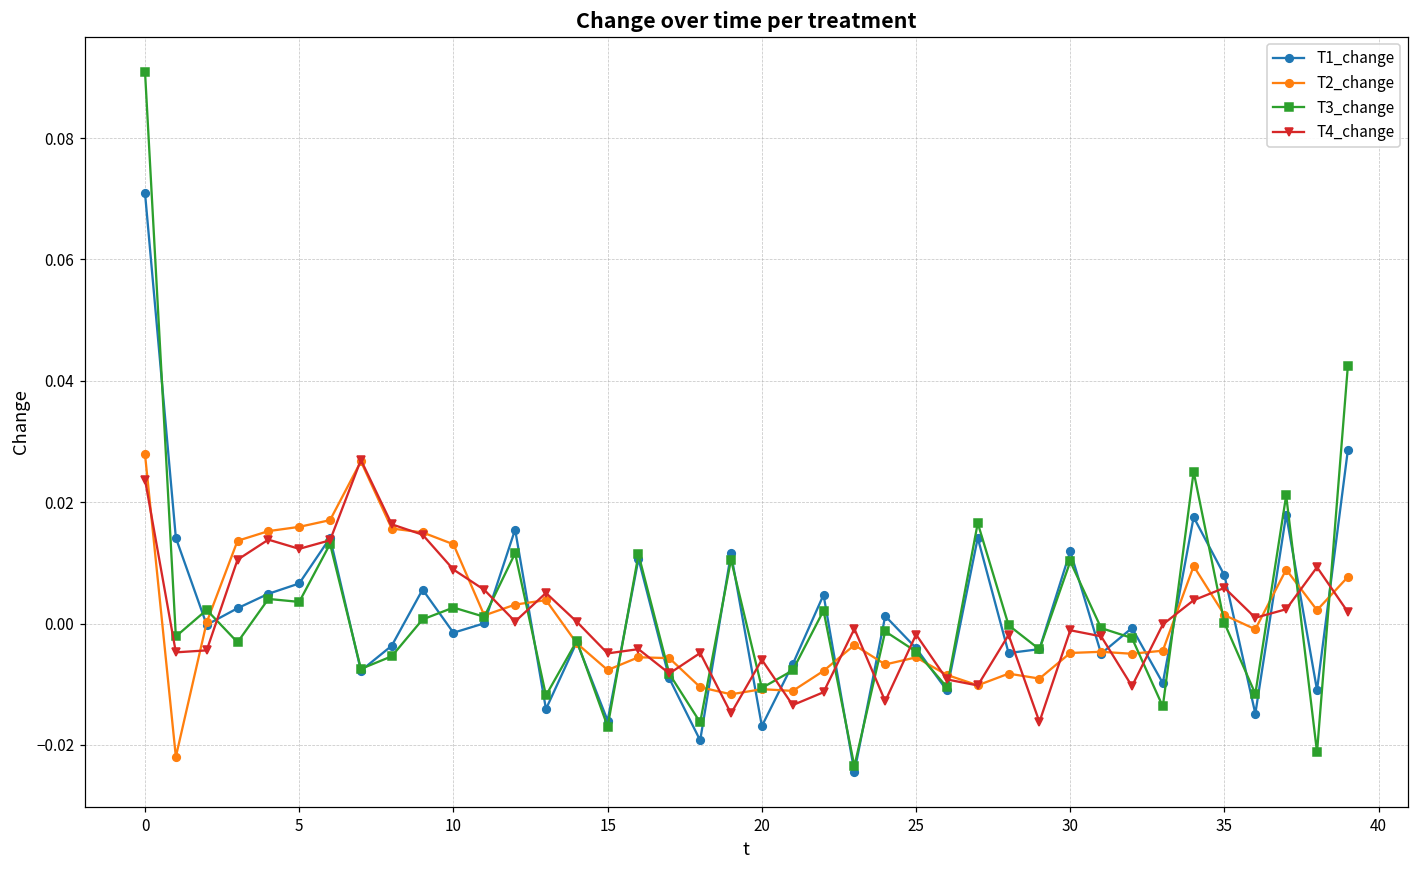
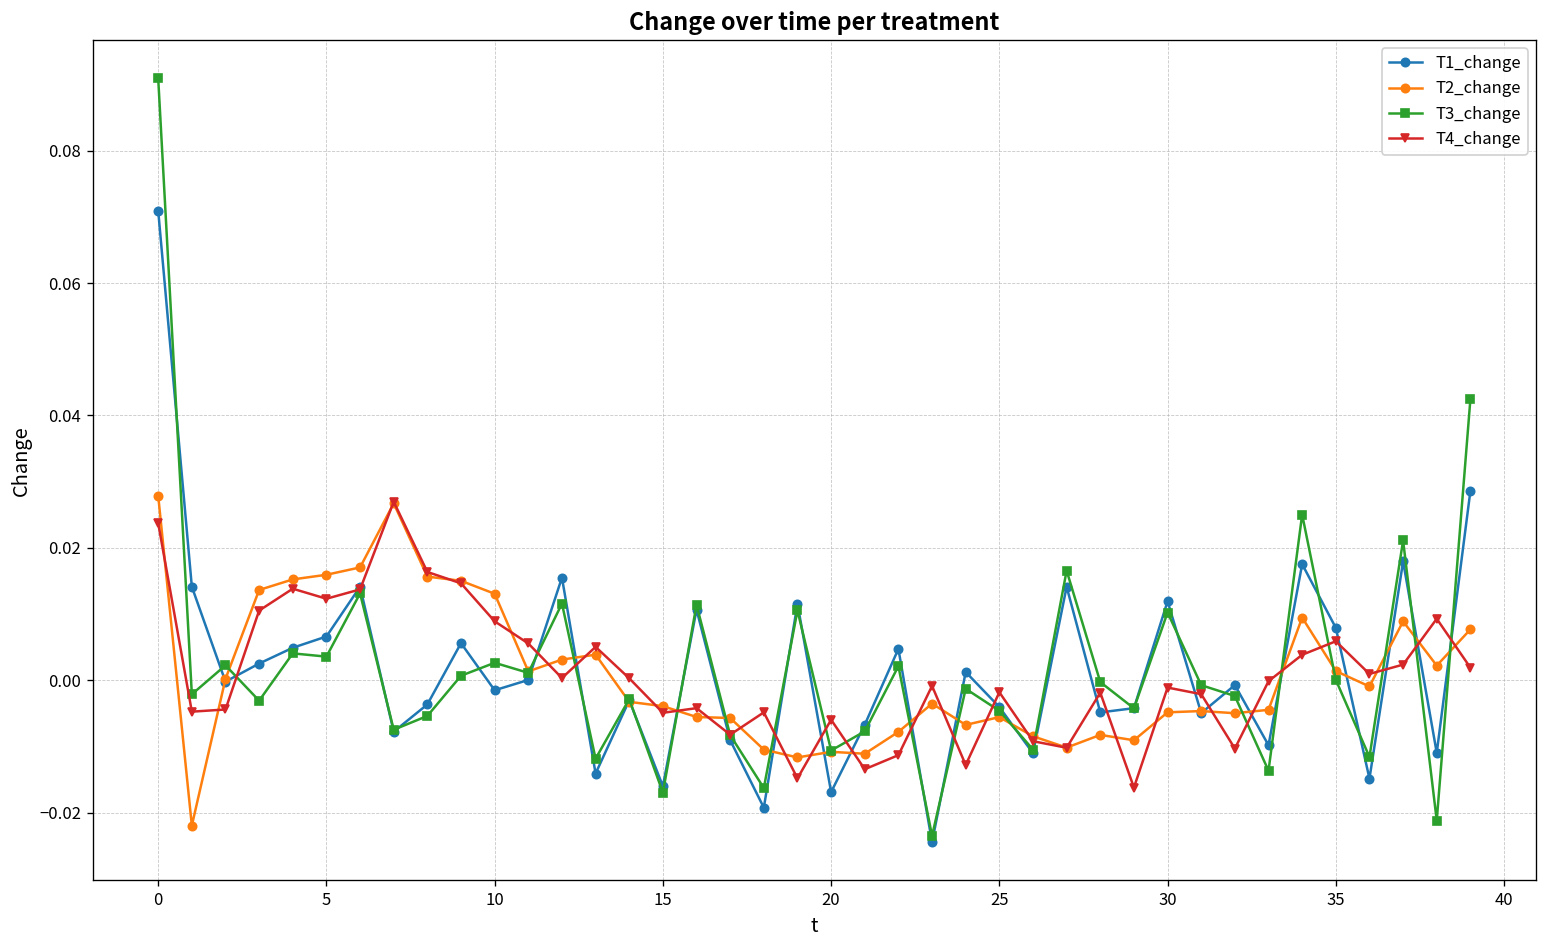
  {
    "T1_change": {
      "0": 0.071,
      "5": 0.007,
      "10": -0.002,
      "15": -0.016,
      "20": -0.017,
      "25": -0.004,
      "30": 0.012,
      "35": 0.008
    },
    "T2_change": {
      "0": 0.028,
      "5": 0.016,
      "10": 0.013,
-     "15": -0.008,
+     "15": -0.004,
      "25": -0.006,
      "30": -0.005,
      "35": 0.001
    },
    "T3_change": {
      "0": 0.091,
      "5": 0.004,
      "10": 0.003,
      "15": -0.017,
      "25": -0.005,
      "30": 0.010,
      "35": 0.000
    },
    "T4_change": {
      "0": 0.024,
      "5": 0.012,
      "10": 0.009,
      "15": -0.005,
      "20": -0.006,
      "25": -0.002,
      "30": -0.001,
      "35": 0.006
    }
  }
